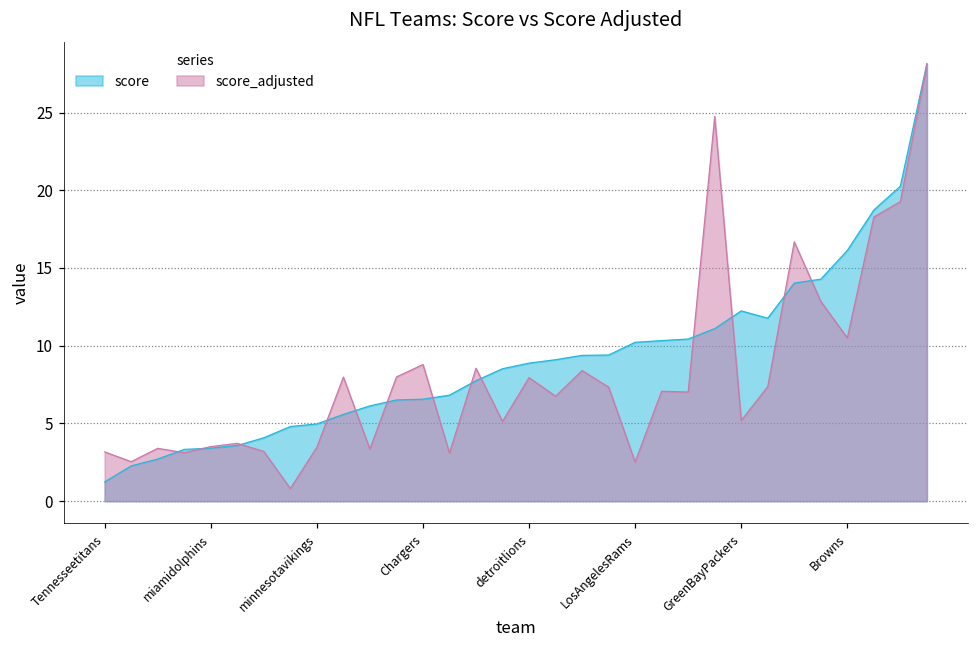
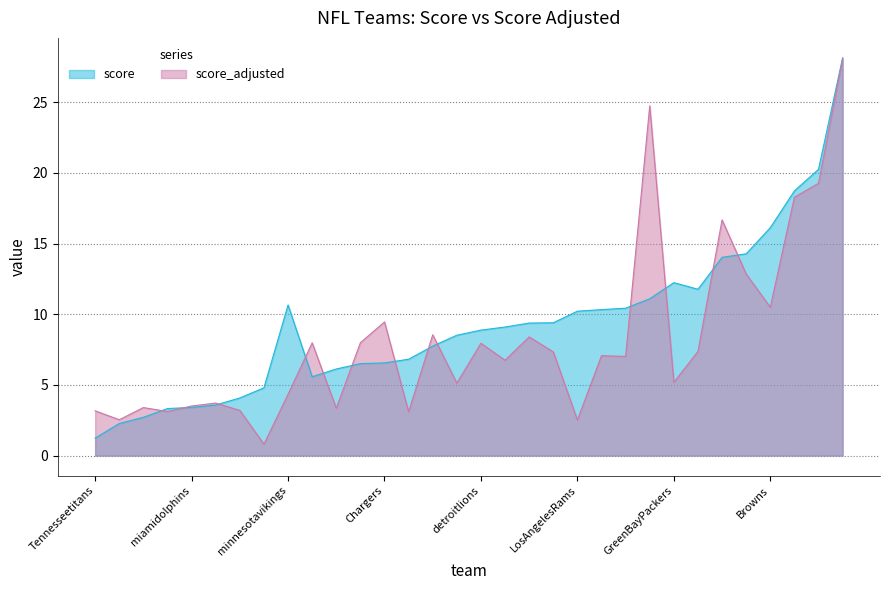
  {
    "score": {
      "Tennesseetitans": 1.2,
-     "minnesotavikings": 5.0,
+     "minnesotavikings": 10.7,
      "Chargers": 6.6,
      "detroitlions": 8.9,
      "LosAngelesRams": 10.2,
      "GreenBayPackers": 12.2,
      "Browns": 16.1
    },
    "score_adjusted": {
      "Tennesseetitans": 3.2,
-     "minnesotavikings": 3.5,
-     "Chargers": 8.8,
+     "minnesotavikings": 4.3,
+     "Chargers": 9.5,
      "detroitlions": 8.0,
      "LosAngelesRams": 2.5,
      "GreenBayPackers": 5.2,
      "Browns": 10.5
    }
  }
